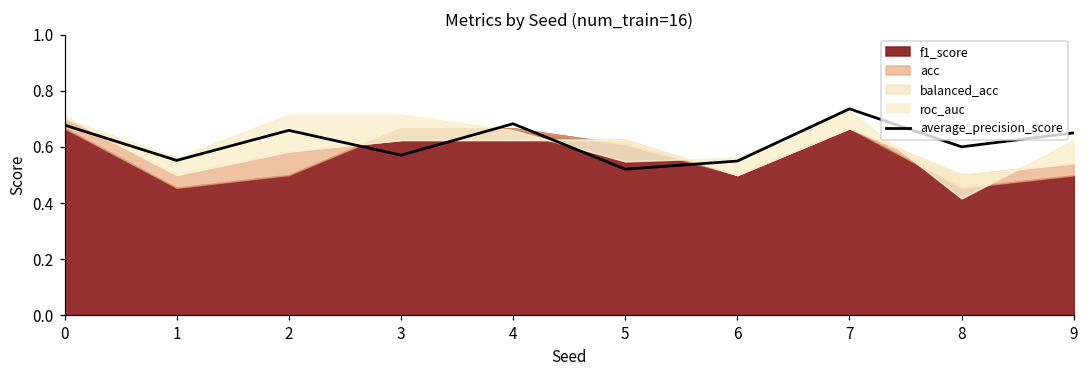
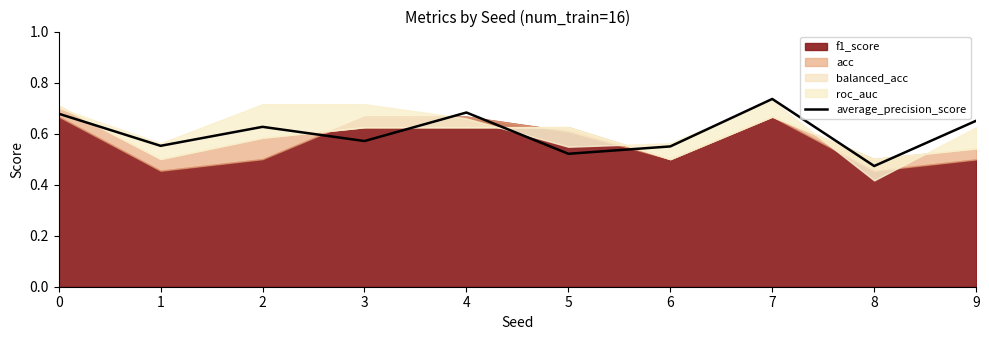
  {
    "average_precision_score": {
      "0": 0.68,
      "1": 0.55,
-     "2": 0.66,
+     "2": 0.63,
      "3": 0.57,
      "4": 0.68,
      "5": 0.52,
      "6": 0.55,
-     "8": 0.60,
+     "8": 0.47,
      "9": 0.65
    },
    "f1_score": {
      "0": 0.67,
      "1": 0.45,
      "2": 0.50,
      "5": 0.61,
      "8": 0.45,
      "9": 0.50
    }
  }
